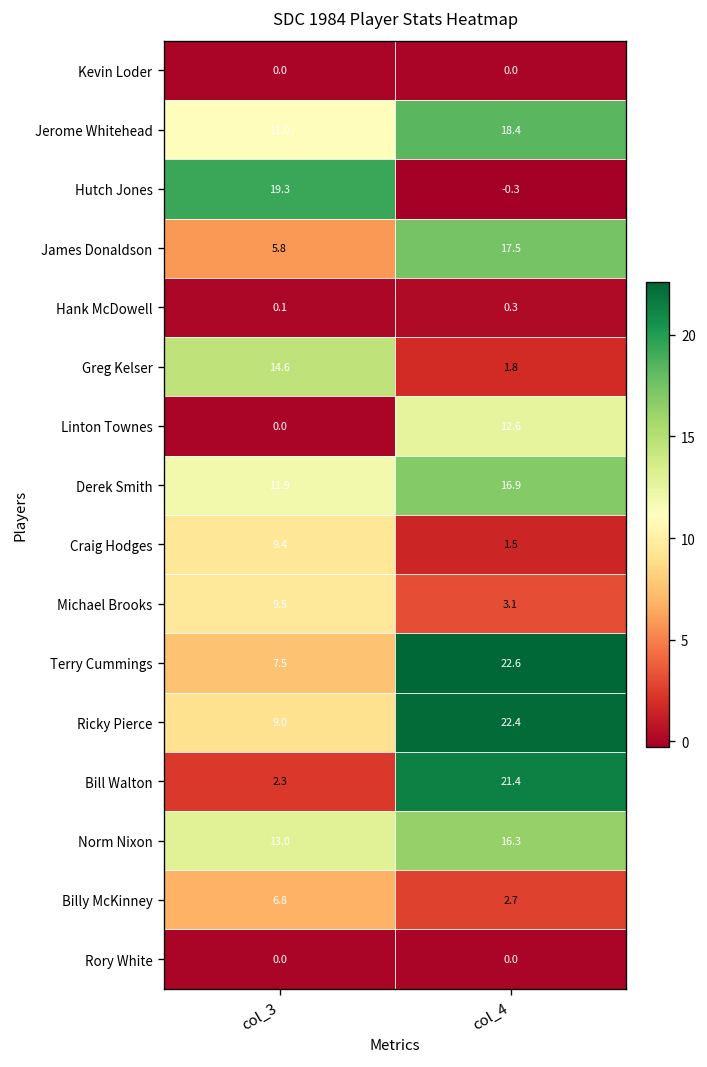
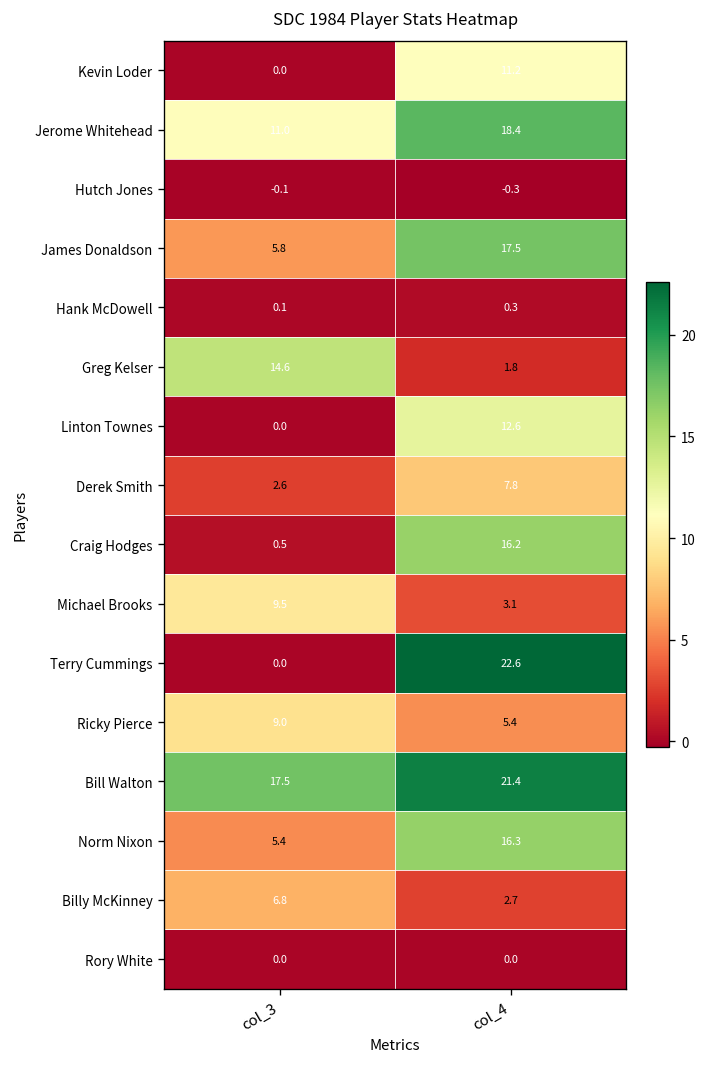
  {
    "Kevin Loder": {
      "col_3": 0.0,
-     "col_4": 0.0
+     "col_4": 11.2
    },
    "Jerome Whitehead": {
      "col_3": 11.0,
      "col_4": 18.4
    },
    "Hutch Jones": {
-     "col_3": 19.3,
+     "col_3": -0.1,
      "col_4": -0.3
    },
    "James Donaldson": {
      "col_3": 5.8,
      "col_4": 17.5
    },
    "Hank McDowell": {
      "col_3": 0.1,
      "col_4": 0.3
    },
    "Greg Kelser": {
      "col_3": 14.6,
      "col_4": 1.8
    },
    "Linton Townes": {
      "col_3": 0.0,
      "col_4": 12.6
    },
    "Derek Smith": {
-     "col_3": 11.9,
-     "col_4": 16.9
+     "col_3": 2.6,
+     "col_4": 7.8
    },
    "Craig Hodges": {
-     "col_3": 9.4,
-     "col_4": 1.5
+     "col_3": 0.5,
+     "col_4": 16.2
    },
    "Michael Brooks": {
      "col_3": 9.5,
      "col_4": 3.1
    },
    "Terry Cummings": {
-     "col_3": 7.5,
+     "col_3": 0.0,
      "col_4": 22.6
    },
    "Ricky Pierce": {
      "col_3": 9.0,
-     "col_4": 22.4
+     "col_4": 5.4
    },
    "Bill Walton": {
-     "col_3": 2.3,
+     "col_3": 17.5,
      "col_4": 21.4
    },
    "Norm Nixon": {
-     "col_3": 13.0,
+     "col_3": 5.4,
      "col_4": 16.3
    },
    "Billy McKinney": {
      "col_3": 6.8,
      "col_4": 2.7
    },
    "Rory White": {
      "col_3": 0.0,
      "col_4": 0.0
    }
  }
